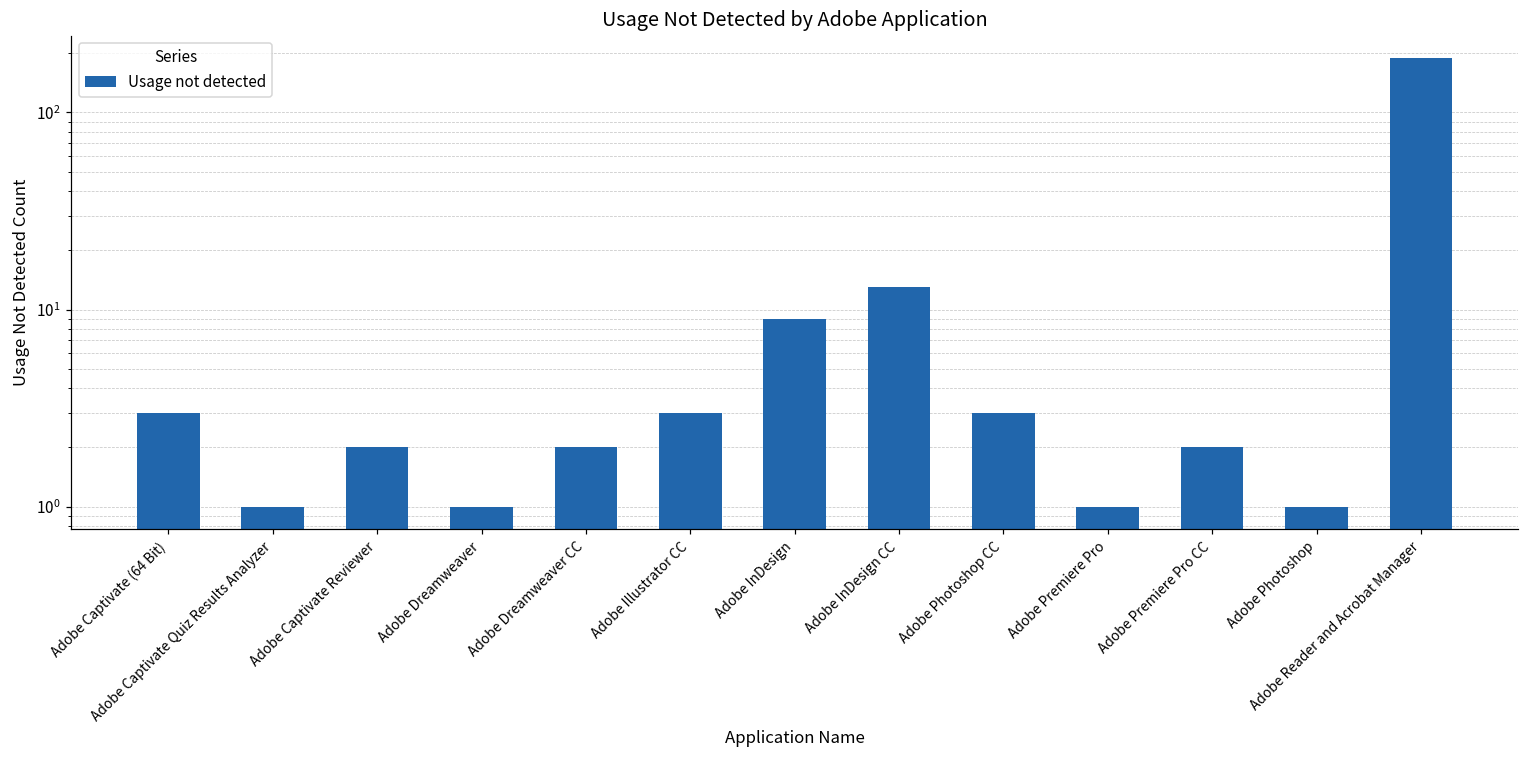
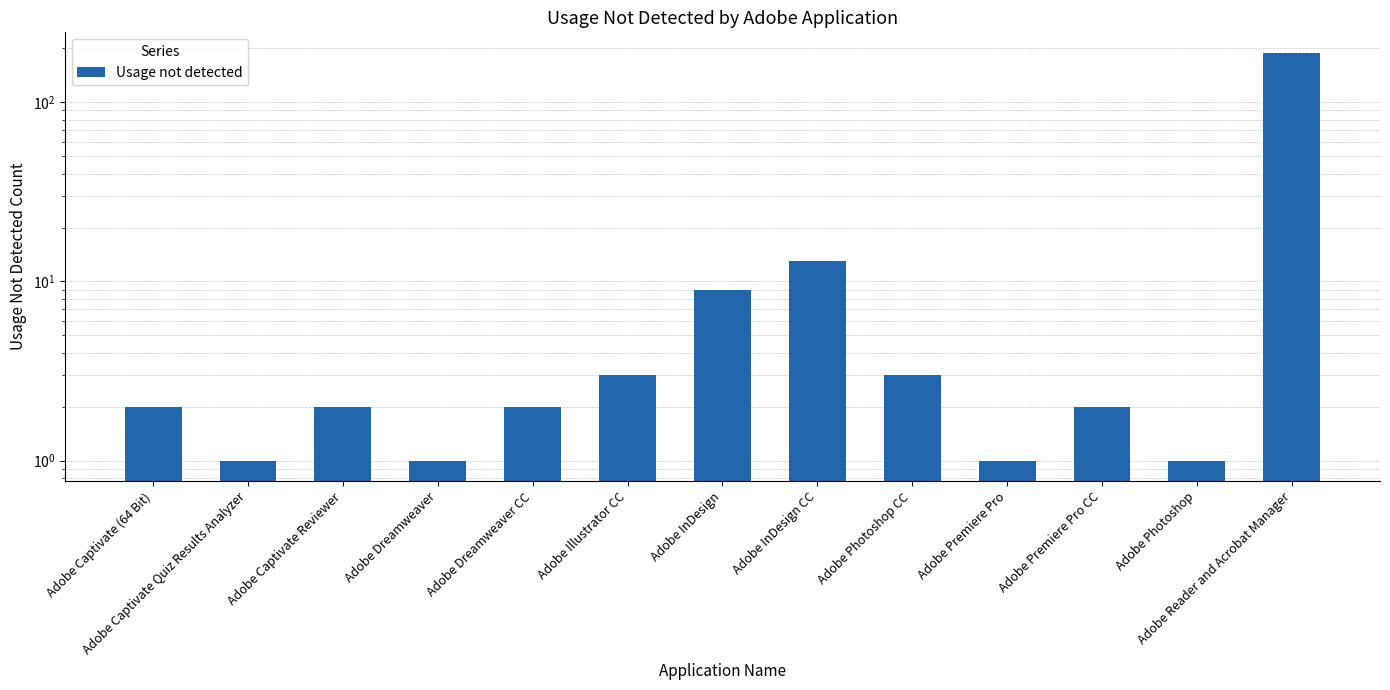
  {
-   "Adobe Captivate (64 Bit)": 3,
+   "Adobe Captivate (64 Bit)": 2,
    "Adobe Captivate Quiz Results Analyzer": 1,
    "Adobe Captivate Reviewer": 2,
    "Adobe Dreamweaver": 1,
    "Adobe Dreamweaver CC": 2,
    "Adobe Illustrator CC": 3,
    "Adobe InDesign": 9,
    "Adobe InDesign CC": 13,
    "Adobe Photoshop CC": 3,
    "Adobe Premiere Pro": 1,
    "Adobe Premiere Pro CC": 2,
    "Adobe Photoshop": 1,
    "Adobe Reader and Acrobat Manager": 190
  }
